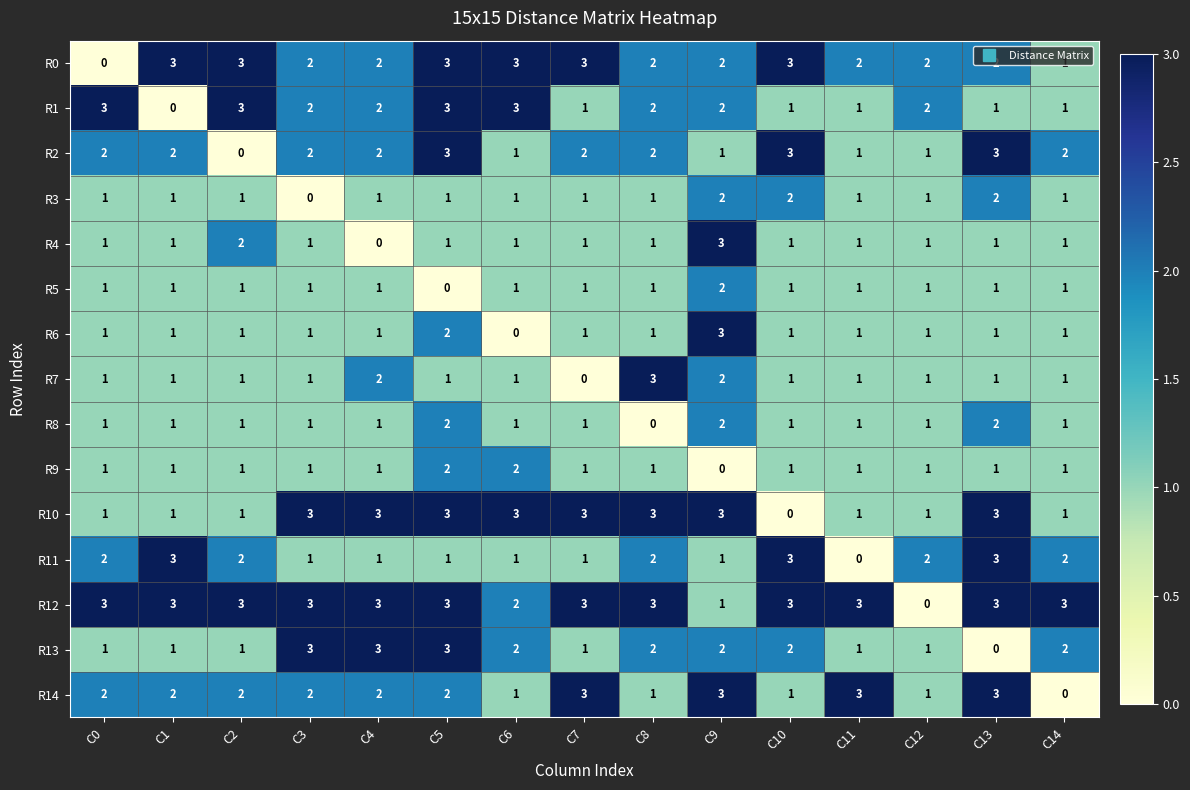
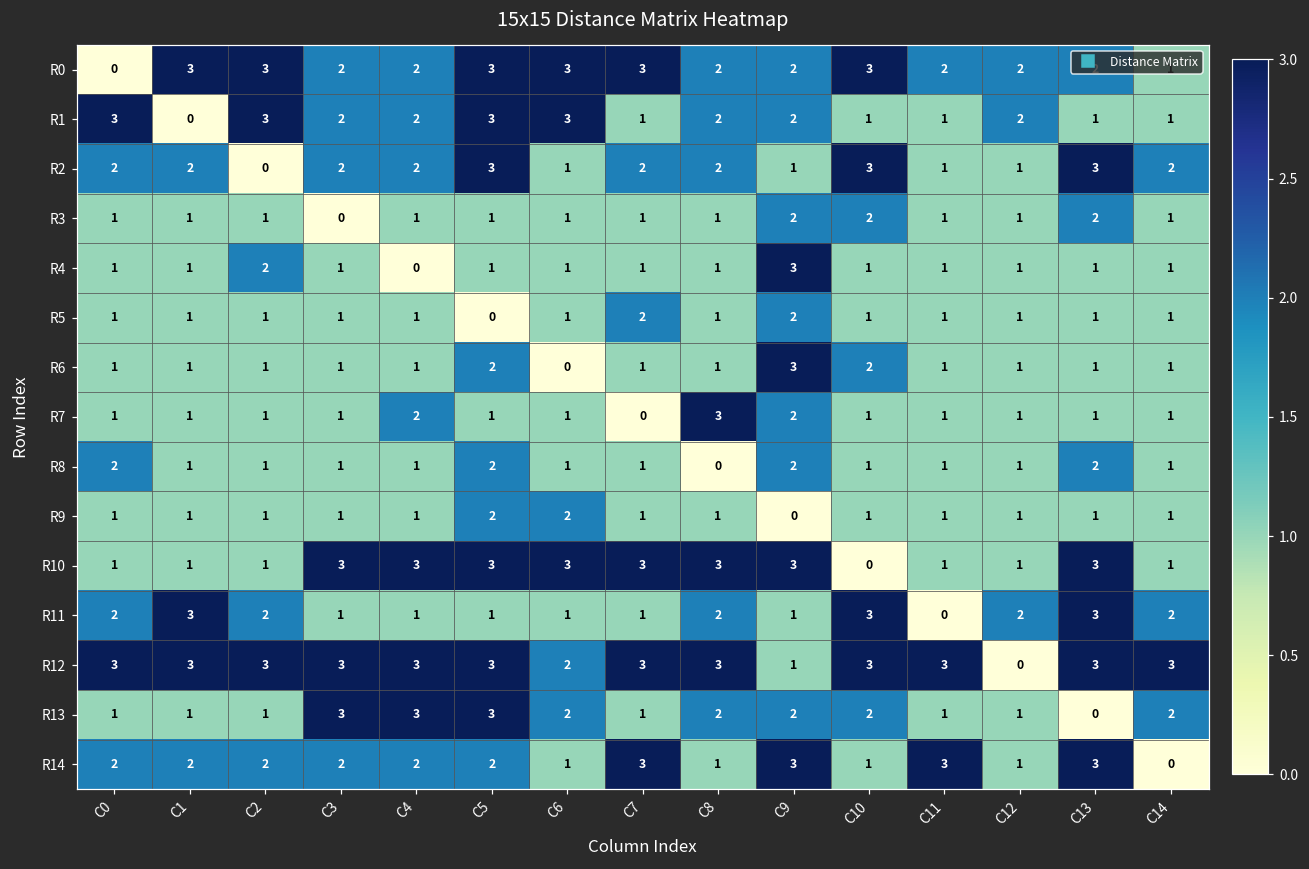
  {
    "R5": {
      "C0": 1,
      "C1": 1,
      "C2": 1,
      "C3": 1,
      "C4": 1,
      "C5": 0,
      "C6": 1,
-     "C7": 1,
+     "C7": 2,
      "C8": 1,
      "C9": 2,
      "C10": 1,
      "C11": 1,
      "C12": 1,
      "C13": 1,
      "C14": 1
    },
    "R6": {
      "C0": 1,
      "C1": 1,
      "C2": 1,
      "C3": 1,
      "C4": 1,
      "C5": 2,
      "C6": 0,
      "C7": 1,
      "C8": 1,
      "C9": 3,
-     "C10": 1,
+     "C10": 2,
      "C11": 1,
      "C12": 1,
      "C13": 1,
      "C14": 1
    },
    "R8": {
-     "C0": 1,
+     "C0": 2,
      "C1": 1,
      "C2": 1,
      "C3": 1,
      "C4": 1,
      "C5": 2,
      "C6": 1,
      "C7": 1,
      "C8": 0,
      "C9": 2,
      "C10": 1,
      "C11": 1,
      "C12": 1,
      "C13": 2,
      "C14": 1
    }
  }
